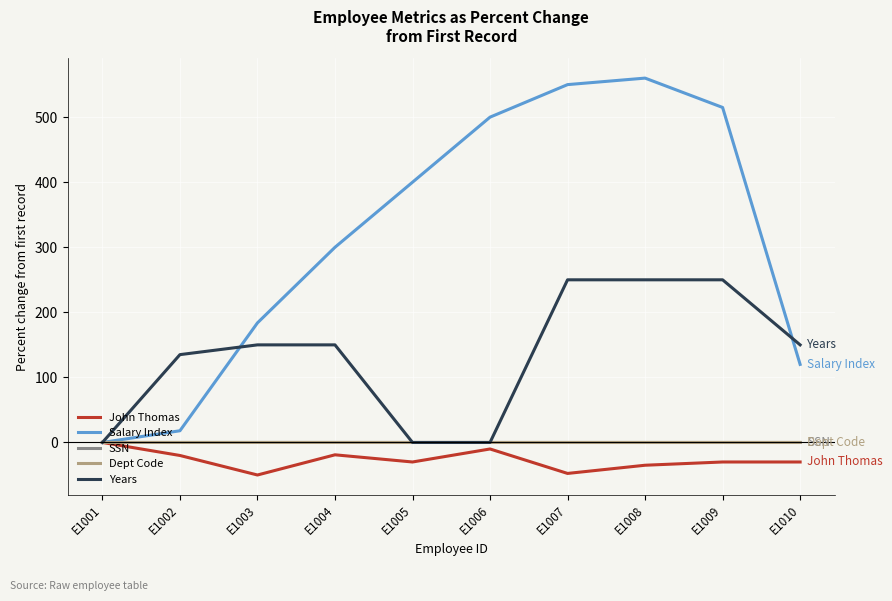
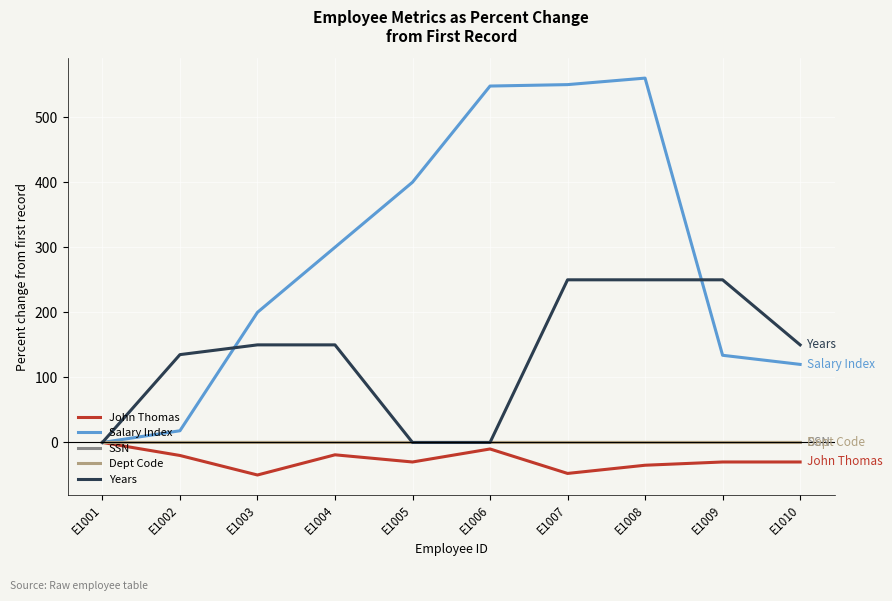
  {
    "John Thomas": {
      "E1002": -20,
      "E1003": -50,
      "E1004": -20,
      "E1005": -30,
      "E1006": -10,
      "E1007": -50,
      "E1008": -40,
      "E1009": -30,
      "E1010": -30
    },
    "Salary Index": {
      "E1002": 20,
-     "E1003": 180,
+     "E1003": 200,
      "E1004": 300,
      "E1005": 400,
-     "E1006": 500,
+     "E1006": 550,
      "E1007": 550,
      "E1008": 560,
-     "E1009": 510,
+     "E1009": 130,
      "E1010": 120
    },
    "Dept Code": {
      "E1002": 0,
      "E1003": 0,
      "E1004": 0,
      "E1007": 0,
      "E1008": 0,
      "E1009": 0,
      "E1010": 0
    },
    "Years": {
      "E1002": 140,
      "E1003": 150,
      "E1004": 150,
      "E1007": 250,
      "E1008": 250,
      "E1009": 250,
      "E1010": 150
    }
  }
